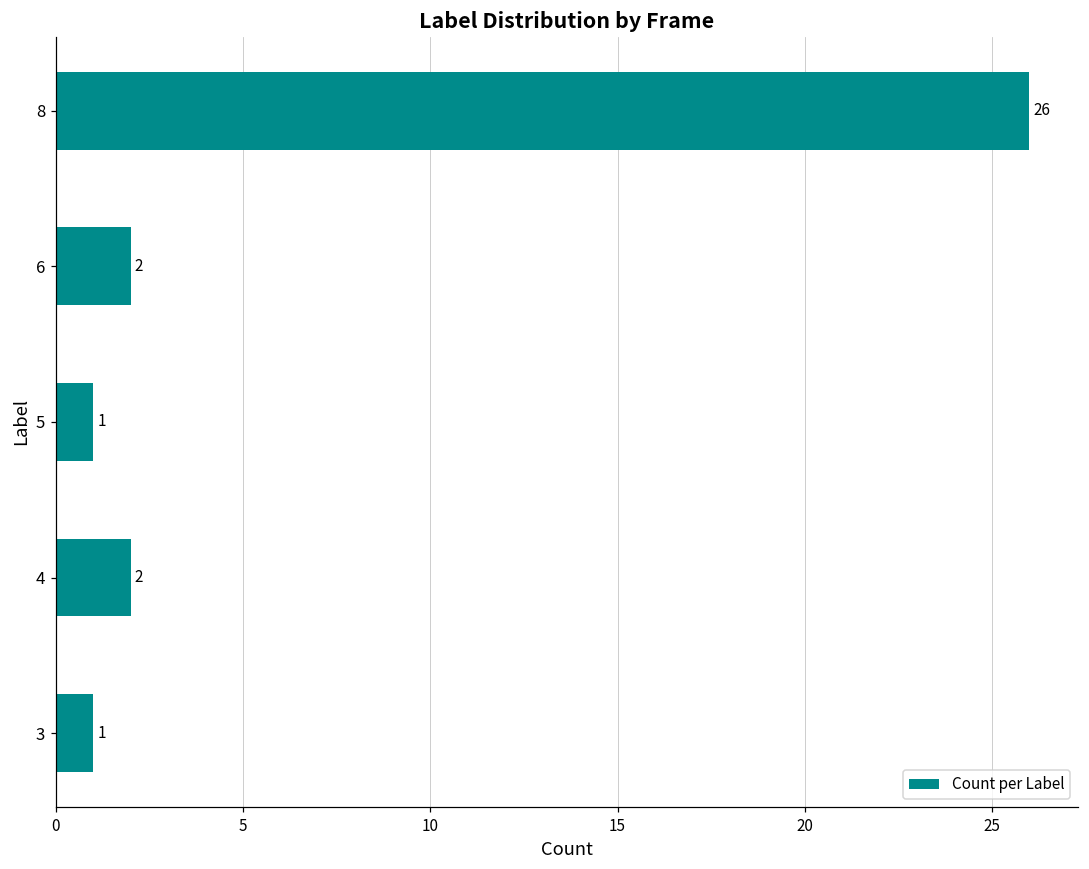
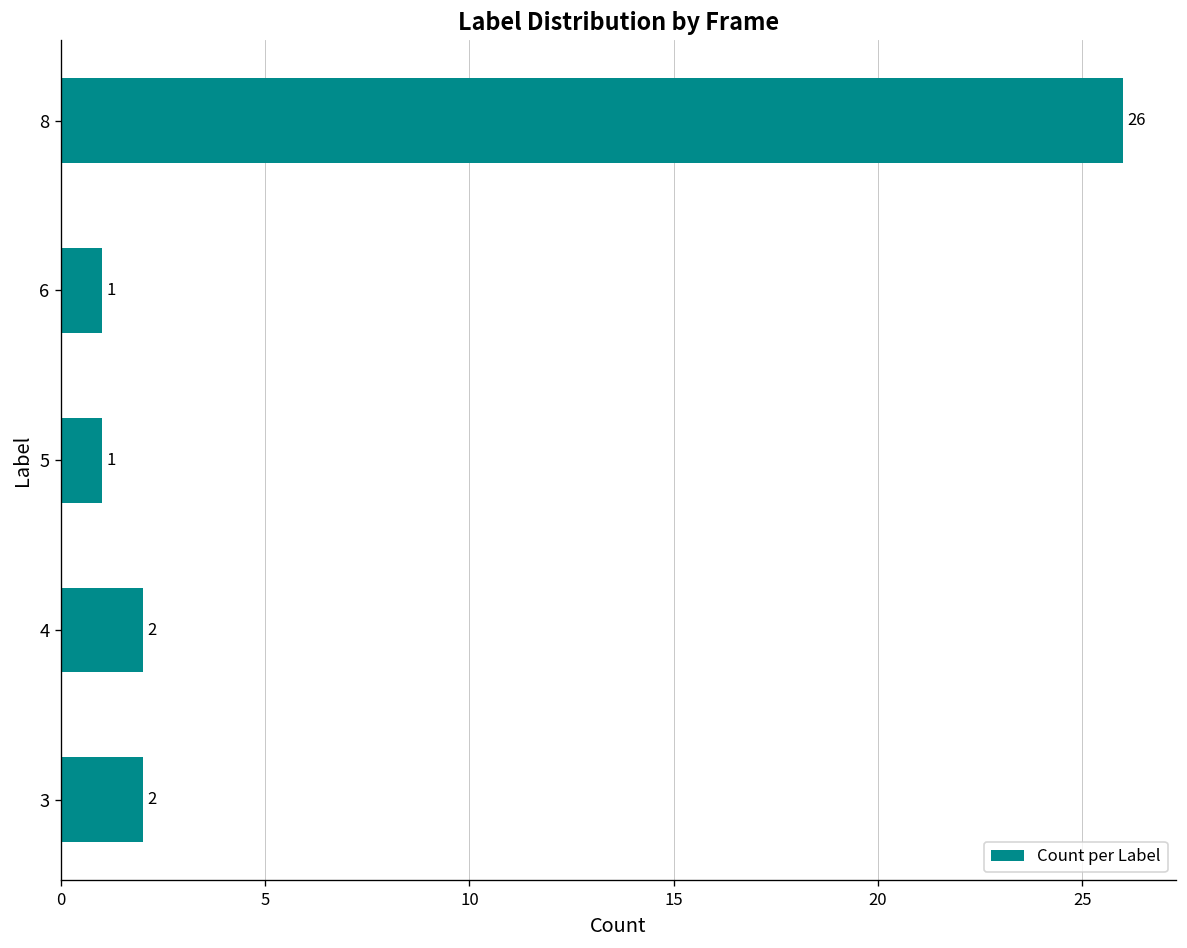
  {
    "8": 26,
-   "6": 2,
+   "6": 1,
    "5": 1,
    "4": 2,
-   "3": 1
+   "3": 2
  }
